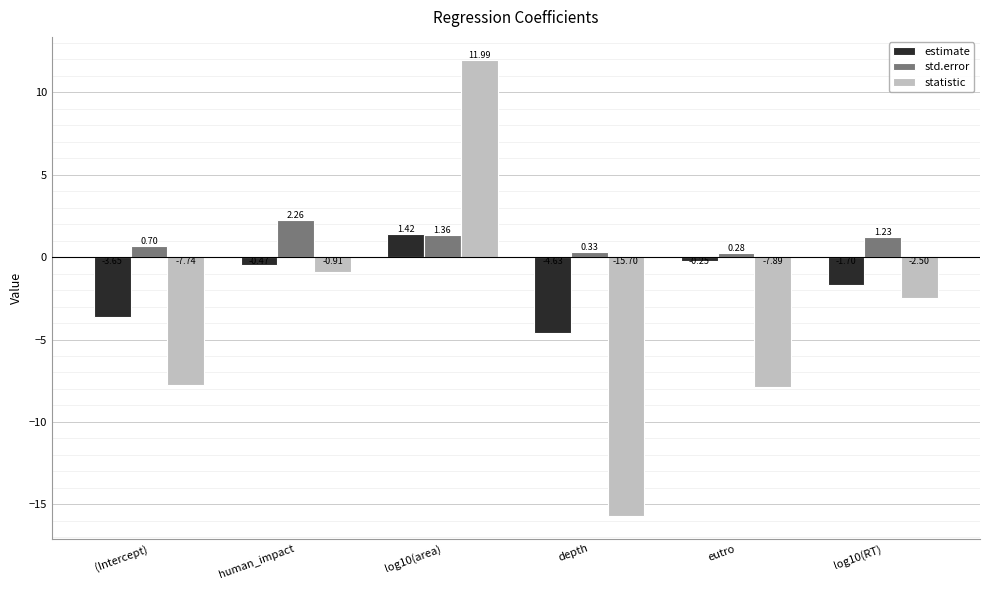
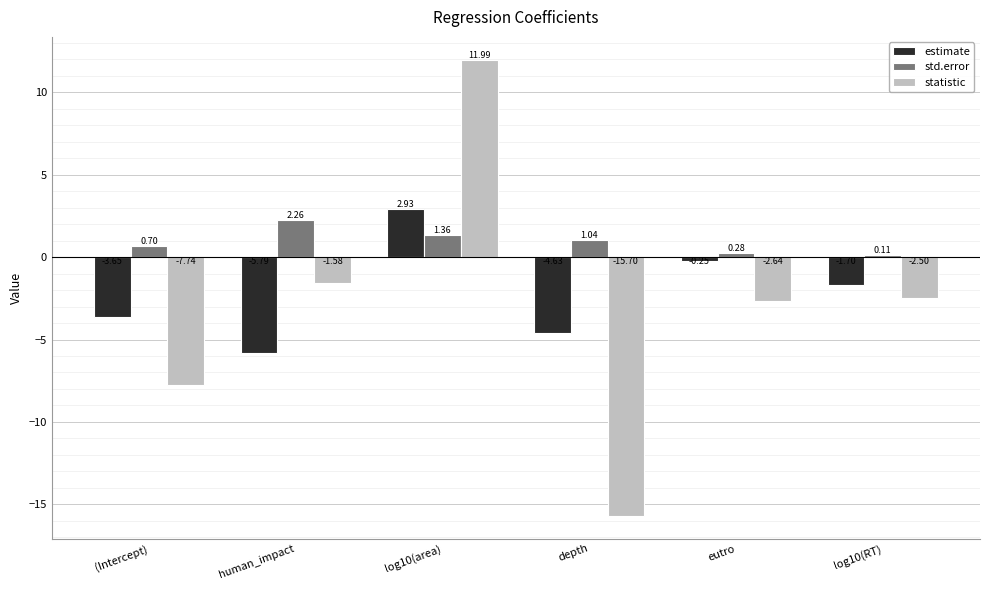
  {
    "estimate": {
-     "human_impact": -0.5,
-     "log10(area)": 1.42,
+     "human_impact": -5.8,
+     "log10(area)": 2.93,
      "eutro": -0.25
    },
    "std.error": {
      "(Intercept)": 0.70,
      "human_impact": 2.26,
      "log10(area)": 1.36,
-     "depth": 0.33,
+     "depth": 1.04,
      "eutro": 0.28,
-     "log10(RT)": 1.23
+     "log10(RT)": 0.11
    },
    "statistic": {
      "(Intercept)": -7.74,
-     "human_impact": -0.91,
+     "human_impact": -1.58,
      "log10(area)": 11.99,
      "depth": -15.70,
-     "eutro": -7.89,
+     "eutro": -2.64,
      "log10(RT)": -2.50
    }
  }
